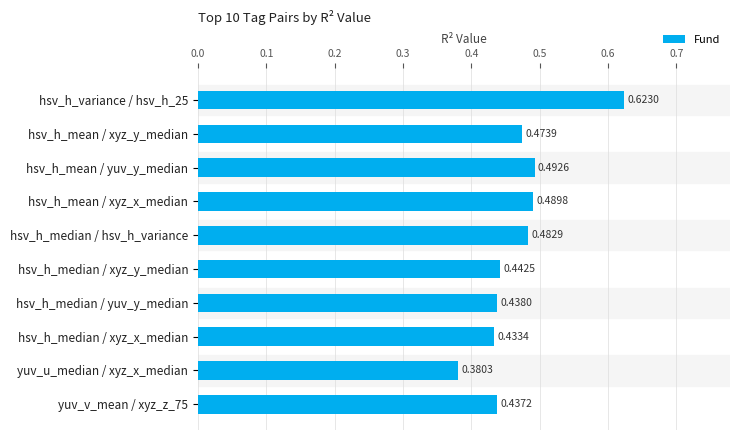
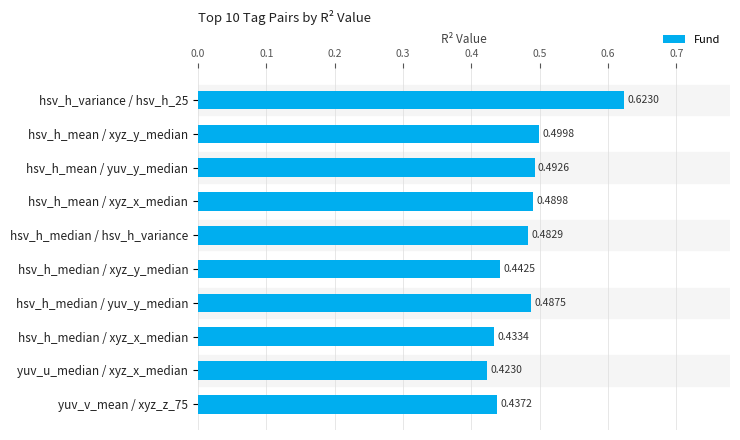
  {
    "hsv_h_variance / hsv_h_25": 0.6230,
-   "hsv_h_mean / xyz_y_median": 0.4739,
+   "hsv_h_mean / xyz_y_median": 0.4998,
    "hsv_h_mean / yuv_y_median": 0.4926,
    "hsv_h_mean / xyz_x_median": 0.4898,
    "hsv_h_median / hsv_h_variance": 0.4829,
    "hsv_h_median / xyz_y_median": 0.4425,
-   "hsv_h_median / yuv_y_median": 0.4380,
+   "hsv_h_median / yuv_y_median": 0.4875,
    "hsv_h_median / xyz_x_median": 0.4334,
-   "yuv_u_median / xyz_x_median": 0.3803,
+   "yuv_u_median / xyz_x_median": 0.4230,
    "yuv_v_mean / xyz_z_75": 0.4372
  }
